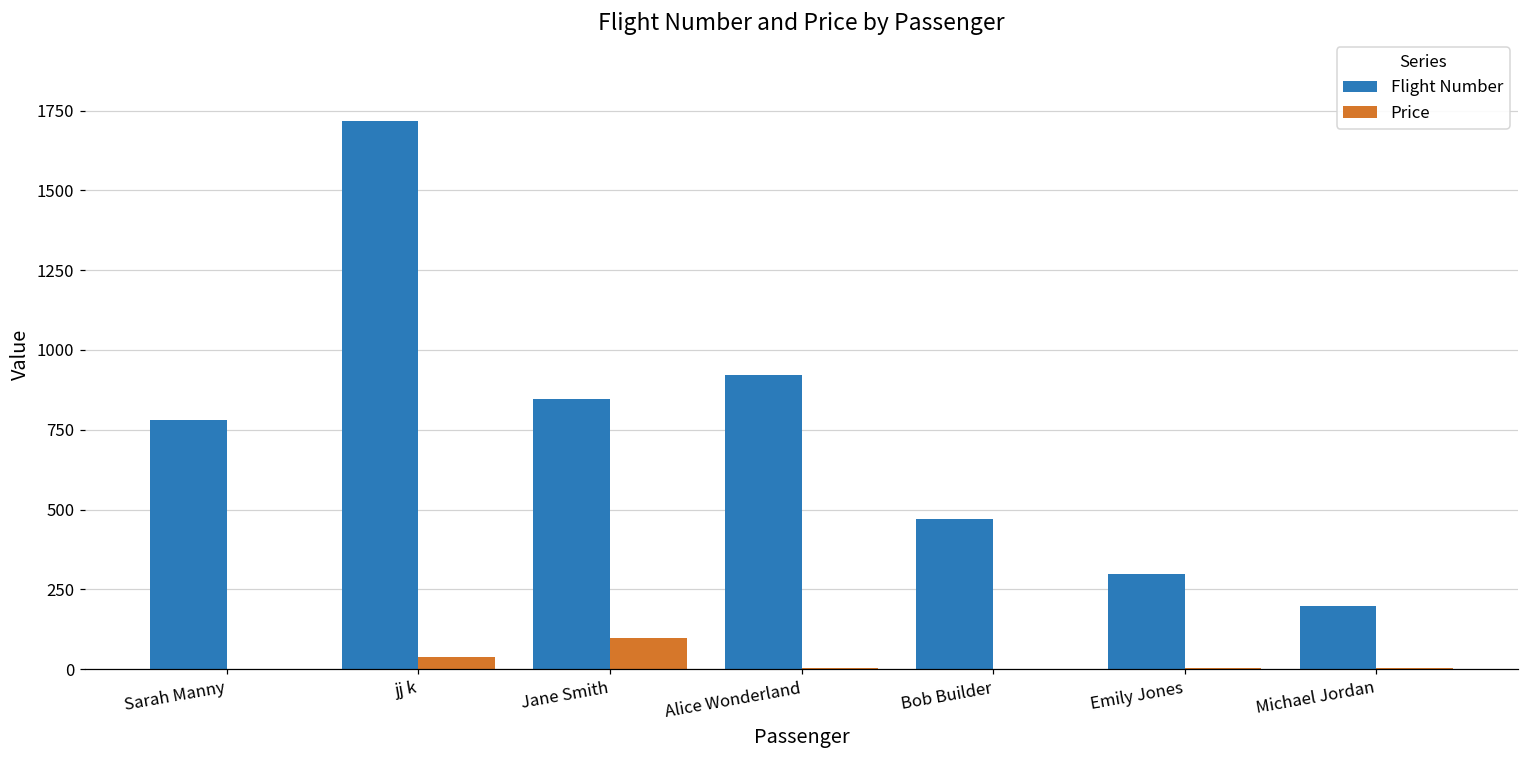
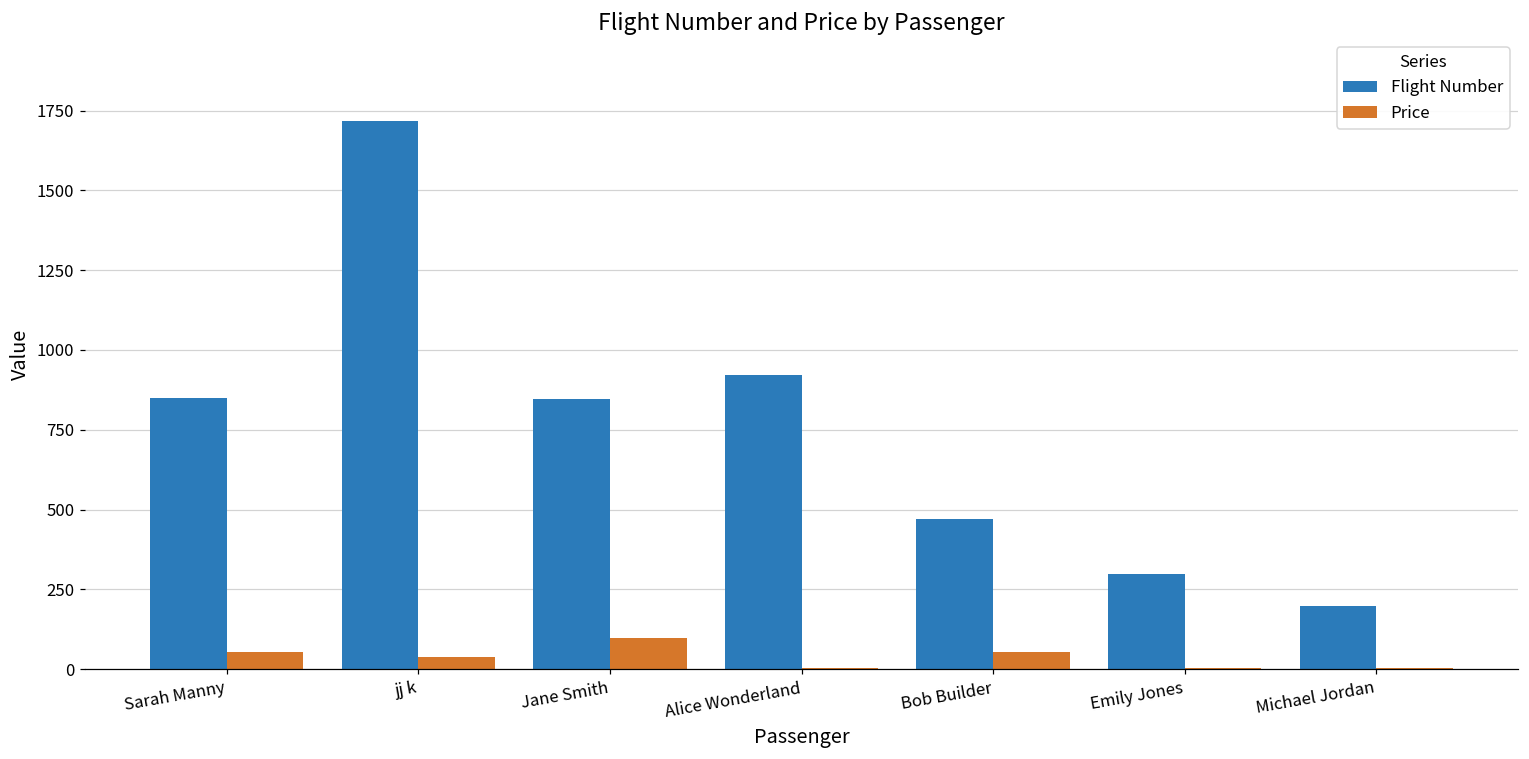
  {
    "Flight Number": {
-     "Sarah Manny": 780,
+     "Sarah Manny": 850,
      "jj k": 1720,
      "Jane Smith": 850,
      "Alice Wonderland": 920,
      "Bob Builder": 470,
      "Emily Jones": 300,
      "Michael Jordan": 200
    },
    "Price": {
-     "Sarah Manny": 0,
+     "Sarah Manny": 50,
      "jj k": 40,
      "Jane Smith": 100,
-     "Bob Builder": 0
+     "Bob Builder": 60
    }
  }
